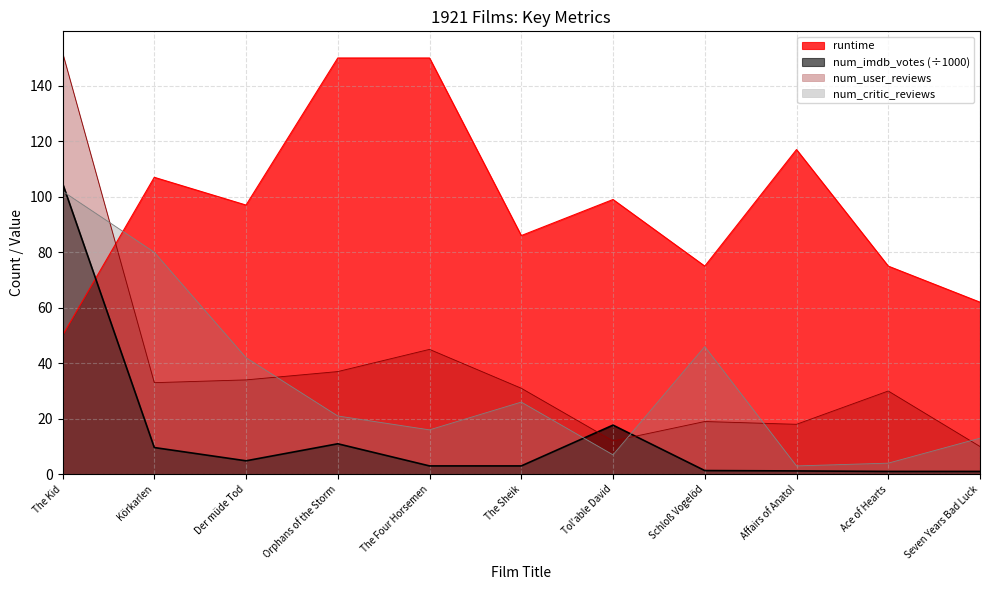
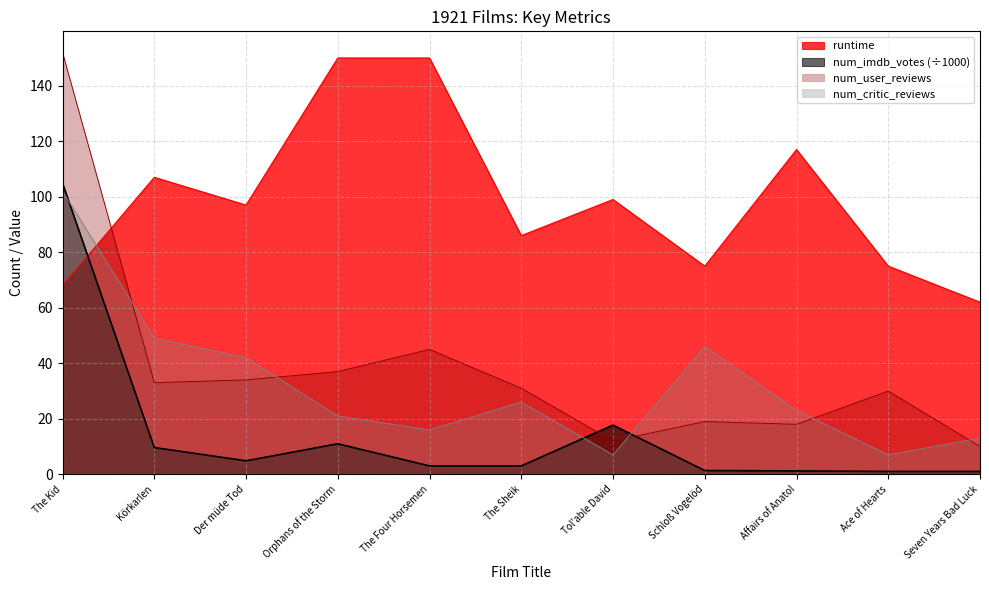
  {
    "runtime": {
-     "The Kid": 50,
+     "The Kid": 68,
      "Körkarlen": 107,
      "Der müde Tod": 97,
      "Orphans of the Storm": 150,
      "The Four Horsemen": 150,
      "The Sheik": 86,
      "Tol'able David": 99,
      "Schloß Vogelöd": 75,
      "Affairs of Anatol": 117,
      "Ace of Hearts": 75,
      "Seven Years Bad Luck": 62
    },
    "num_imdb_votes (÷1000)": {
      "The Kid": 105,
      "Körkarlen": 10,
      "Der müde Tod": 5,
      "Orphans of the Storm": 11,
      "The Four Horsemen": 3,
      "The Sheik": 3,
      "Tol'able David": 18,
      "Schloß Vogelöd": 1,
      "Affairs of Anatol": 1,
      "Ace of Hearts": 1,
      "Seven Years Bad Luck": 1
    },
    "num_user_reviews": {
      "The Kid": 152,
      "Körkarlen": 33,
      "Der müde Tod": 34,
      "Orphans of the Storm": 37,
      "The Four Horsemen": 45,
      "The Sheik": 31,
      "Tol'able David": 12,
      "Schloß Vogelöd": 19,
      "Affairs of Anatol": 18,
      "Ace of Hearts": 30,
      "Seven Years Bad Luck": 10
    },
    "num_critic_reviews": {
      "The Kid": 102,
-     "Körkarlen": 80,
+     "Körkarlen": 49,
      "Der müde Tod": 42,
      "Orphans of the Storm": 21,
      "The Four Horsemen": 16,
      "The Sheik": 26,
      "Tol'able David": 7,
      "Schloß Vogelöd": 46,
-     "Affairs of Anatol": 3,
-     "Ace of Hearts": 4,
+     "Affairs of Anatol": 23,
+     "Ace of Hearts": 7,
      "Seven Years Bad Luck": 13
    }
  }
